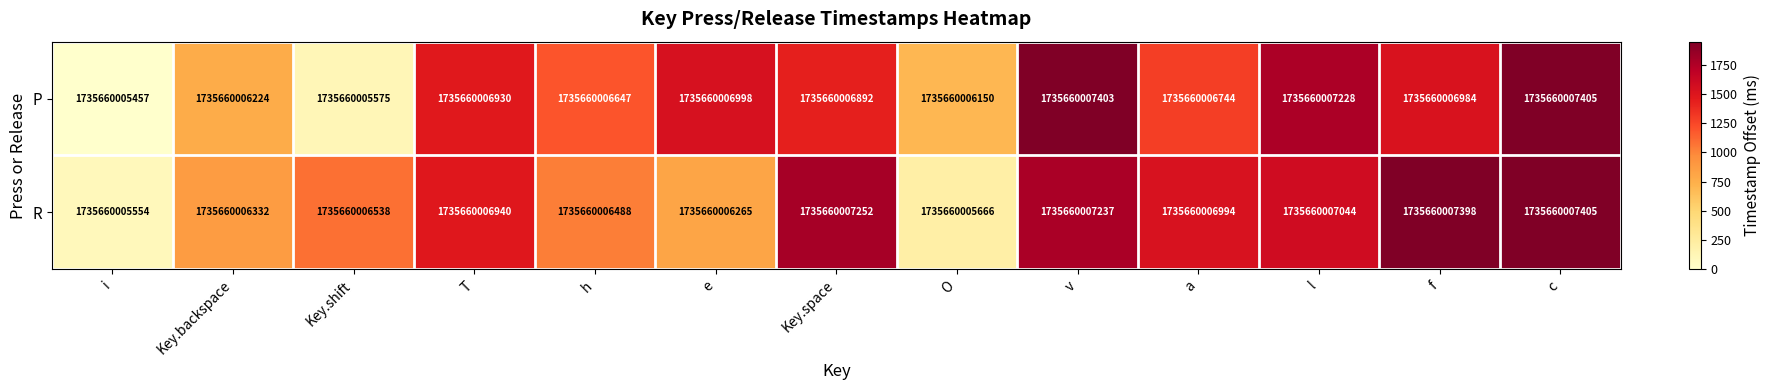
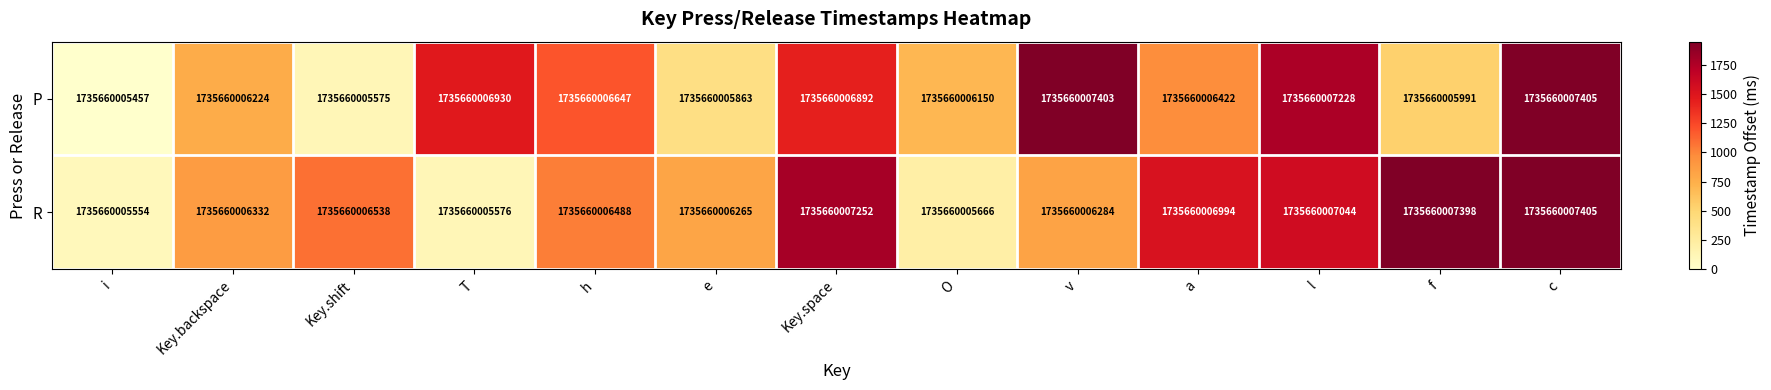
  {
    "P": {
      "i": 1735660005457,
      "Key.backspace": 1735660006224,
      "Key.shift": 1735660005575,
      "T": 1735660006930,
      "h": 1735660006647,
-     "e": 1735660006998,
+     "e": 1735660005863,
      "Key.space": 1735660006892,
      "O": 1735660006150,
      "v": 1735660007403,
-     "a": 1735660006744,
+     "a": 1735660006422,
      "l": 1735660007228,
-     "f": 1735660006984,
+     "f": 1735660005991,
      "c": 1735660007405
    },
    "R": {
      "i": 1735660005554,
      "Key.backspace": 1735660006332,
      "Key.shift": 1735660006538,
-     "T": 1735660006940,
+     "T": 1735660005576,
      "h": 1735660006488,
      "e": 1735660006265,
      "Key.space": 1735660007252,
      "O": 1735660005666,
-     "v": 1735660007237,
+     "v": 1735660006284,
      "a": 1735660006994,
      "l": 1735660007044,
      "f": 1735660007398,
      "c": 1735660007405
    }
  }
